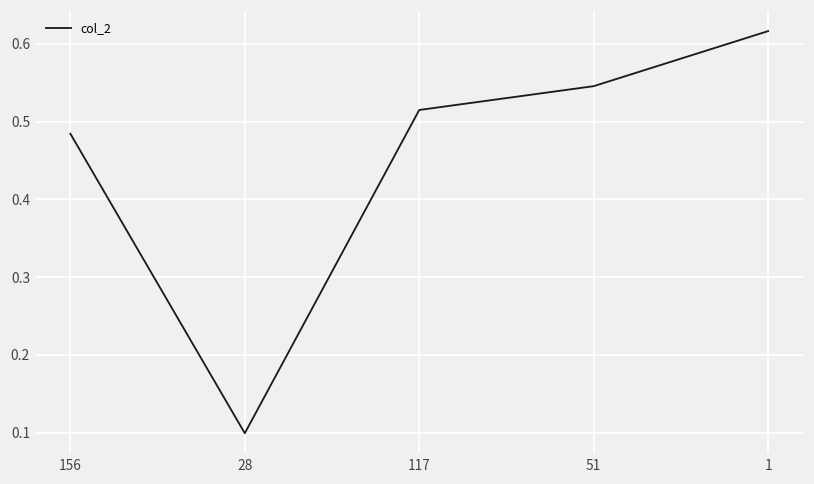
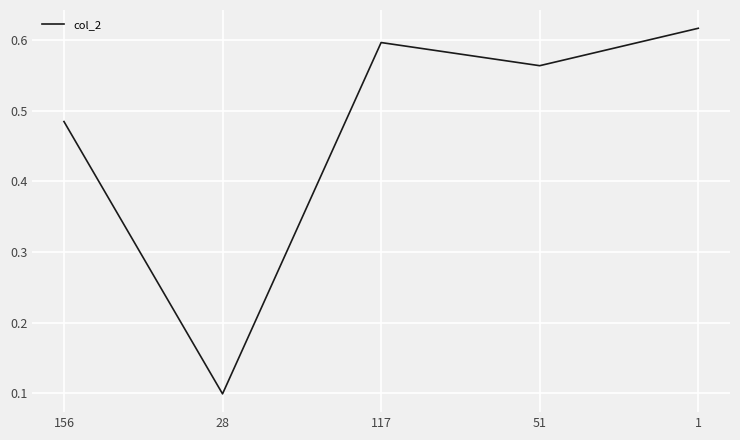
  {
    "156": 0.48,
    "28": 0.10,
-   "117": 0.51,
-   "51": 0.55,
+   "117": 0.60,
+   "51": 0.56,
    "1": 0.62
  }
